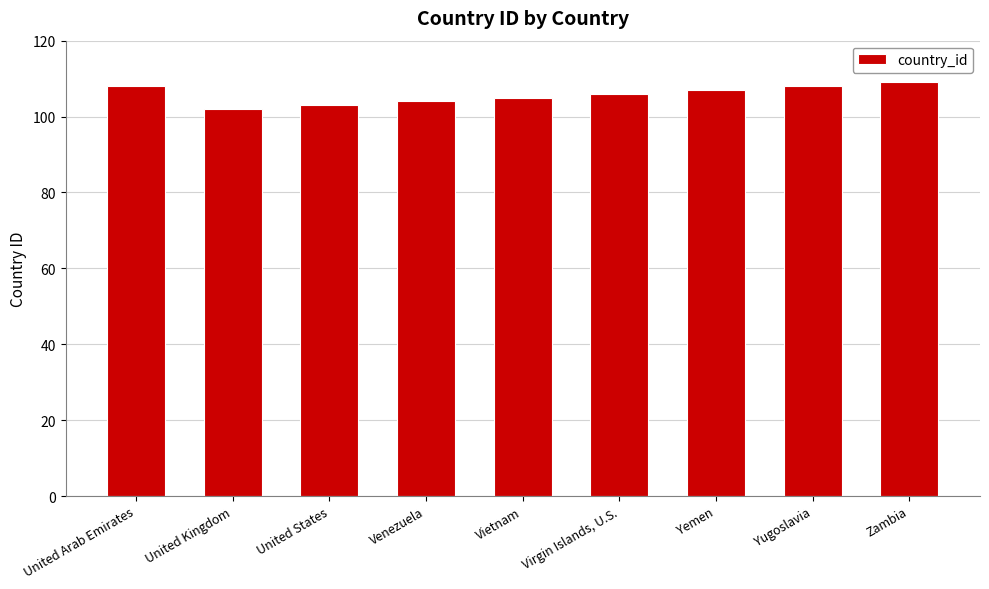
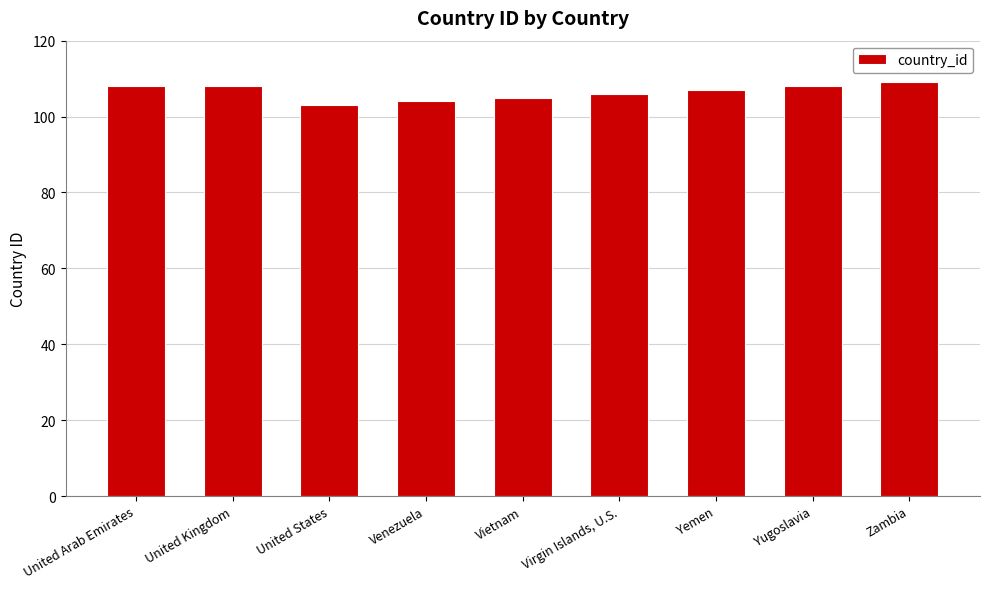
  {
    "United Arab Emirates": 108,
-   "United Kingdom": 102,
+   "United Kingdom": 108,
    "United States": 103,
    "Venezuela": 104,
    "Vietnam": 105,
    "Virgin Islands, U.S.": 106,
    "Yemen": 107,
    "Yugoslavia": 108,
    "Zambia": 109
  }
